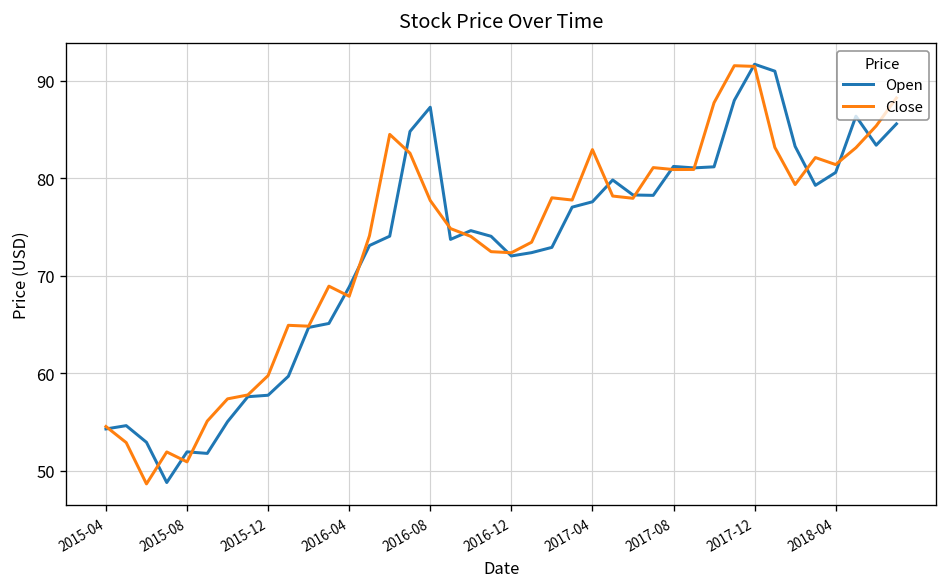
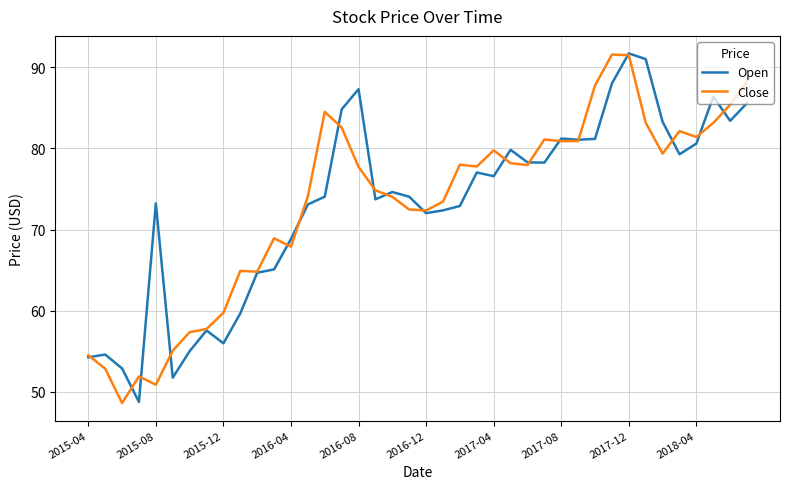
  {
    "Open": {
-     "2015-08": 52,
-     "2015-12": 58,
+     "2015-08": 73,
+     "2015-12": 56,
      "2016-04": 69,
      "2016-08": 87,
      "2016-12": 72,
-     "2017-04": 78,
+     "2017-04": 77,
      "2017-08": 81,
      "2018-04": 81
    },
    "Close": {
      "2015-08": 51,
      "2015-12": 60,
      "2016-04": 68,
      "2016-08": 78,
      "2016-12": 72,
-     "2017-04": 83,
+     "2017-04": 80,
      "2017-08": 81,
      "2018-04": 81
    }
  }
